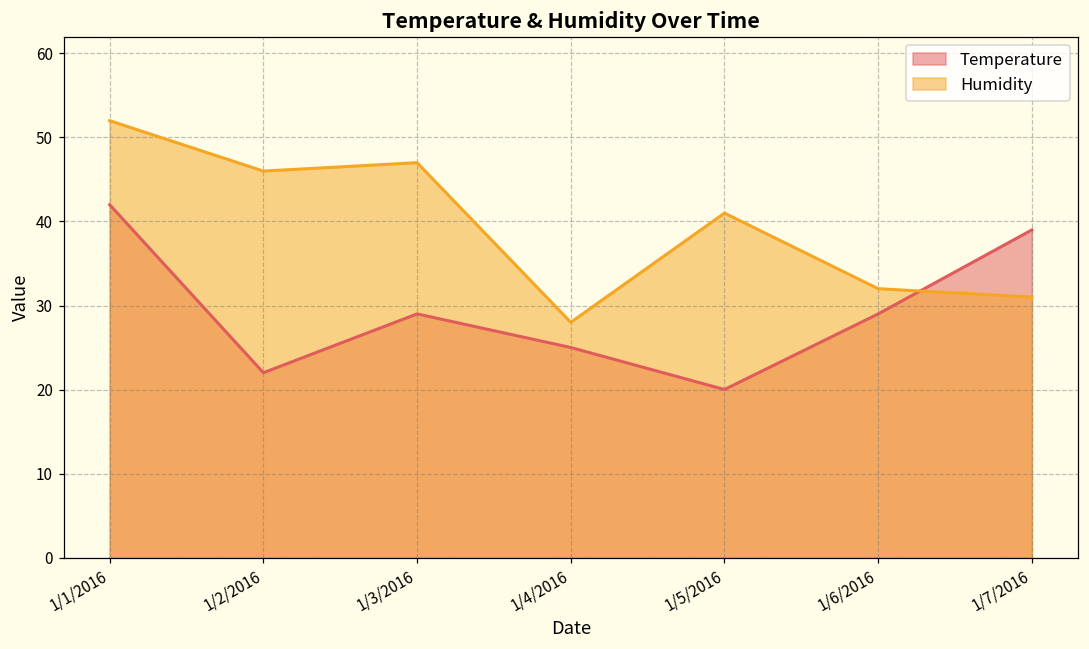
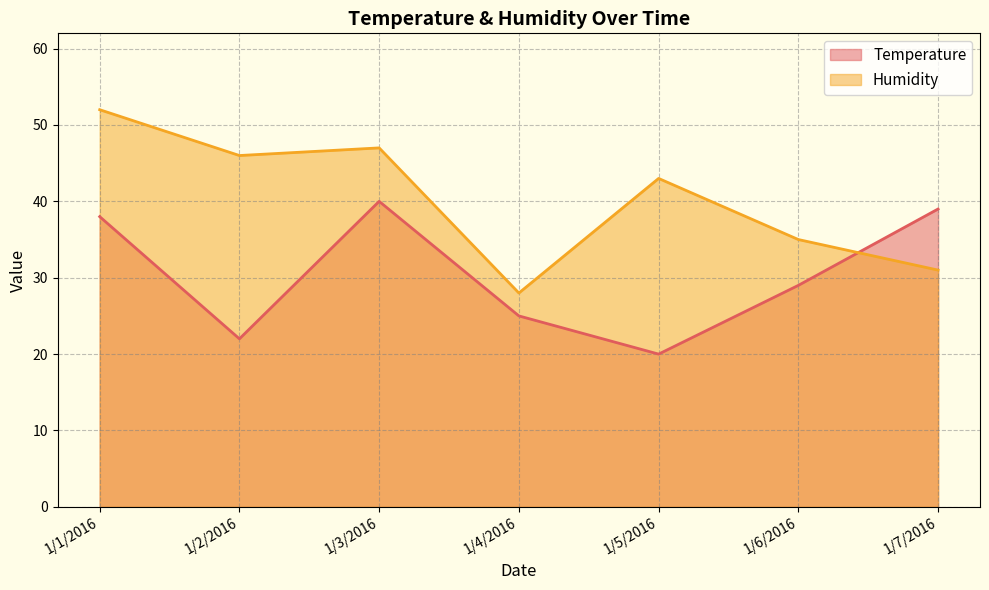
  {
    "Temperature": {
-     "1/1/2016": 42,
+     "1/1/2016": 38,
      "1/2/2016": 22,
-     "1/3/2016": 29,
+     "1/3/2016": 40,
      "1/4/2016": 25,
      "1/5/2016": 20,
      "1/6/2016": 29,
      "1/7/2016": 39
    },
    "Humidity": {
      "1/1/2016": 52,
      "1/2/2016": 46,
      "1/3/2016": 47,
      "1/4/2016": 28,
-     "1/5/2016": 41,
-     "1/6/2016": 32,
+     "1/5/2016": 43,
+     "1/6/2016": 35,
      "1/7/2016": 31
    }
  }
